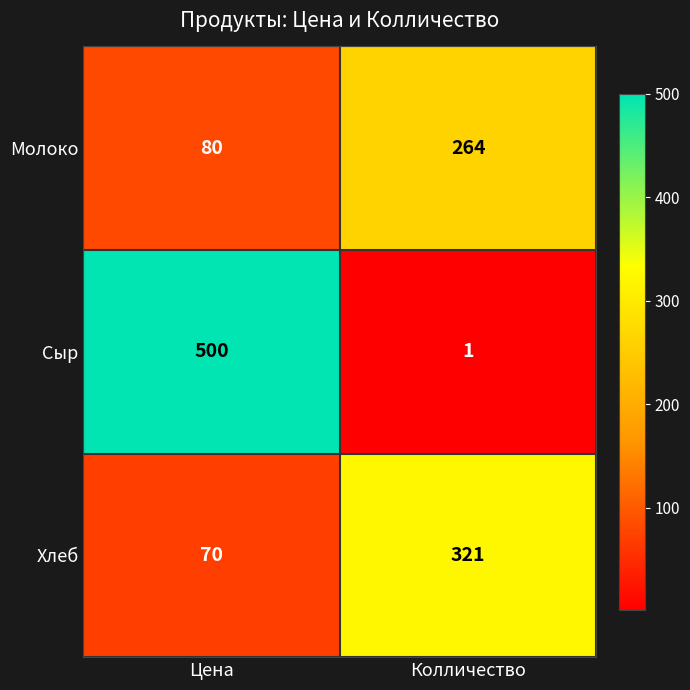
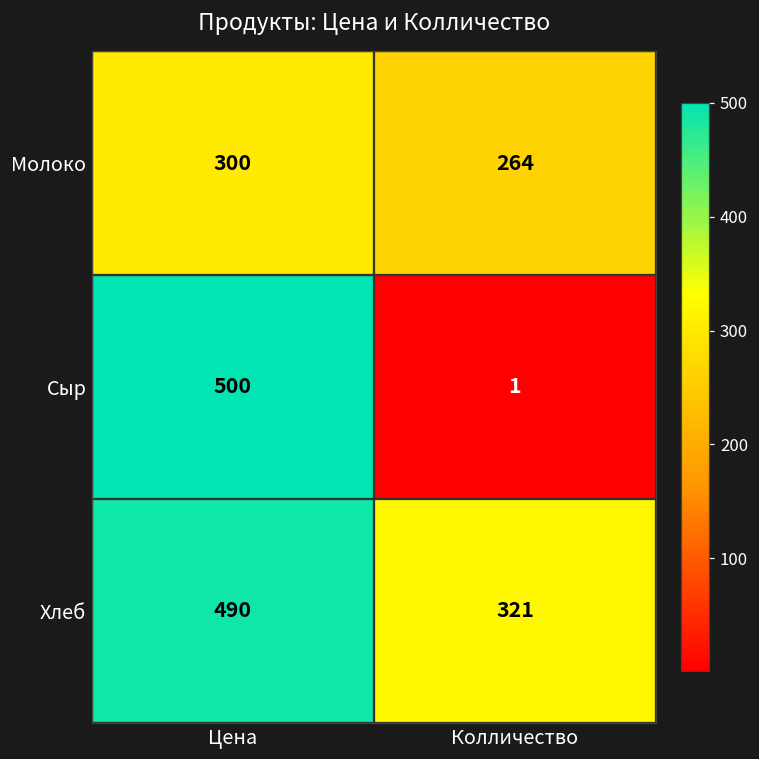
  {
    "Молоко": {
-     "Цена": 80,
+     "Цена": 300,
      "Колличество": 264
    },
    "Сыр": {
      "Цена": 500,
      "Колличество": 1
    },
    "Хлеб": {
-     "Цена": 70,
+     "Цена": 490,
      "Колличество": 321
    }
  }
